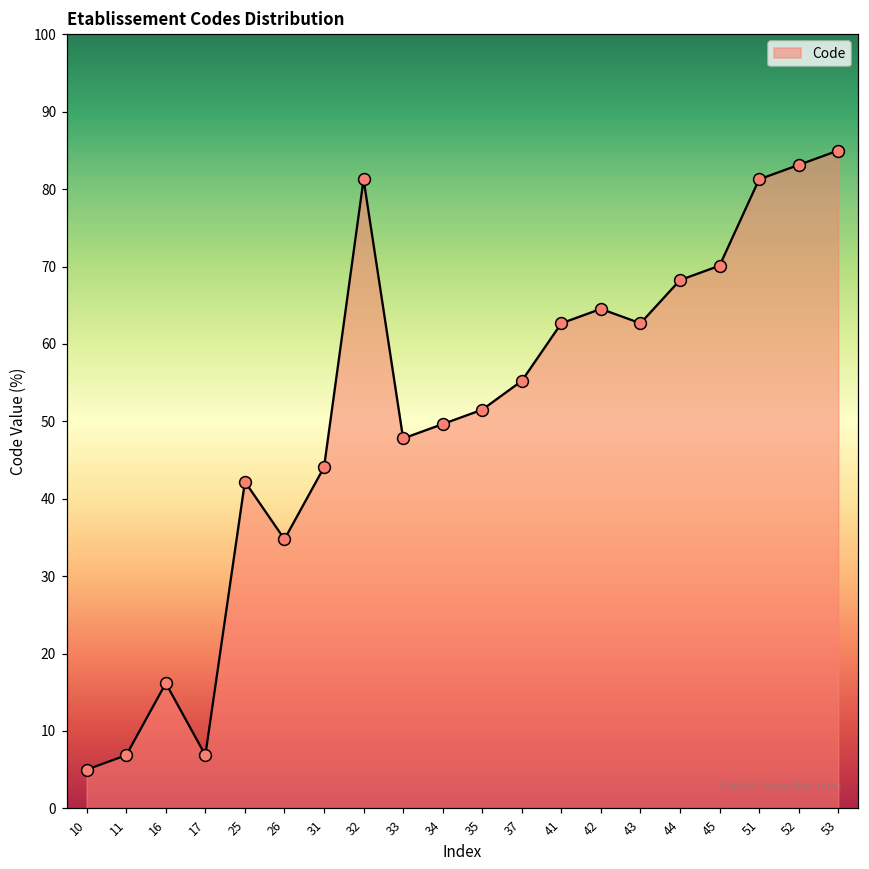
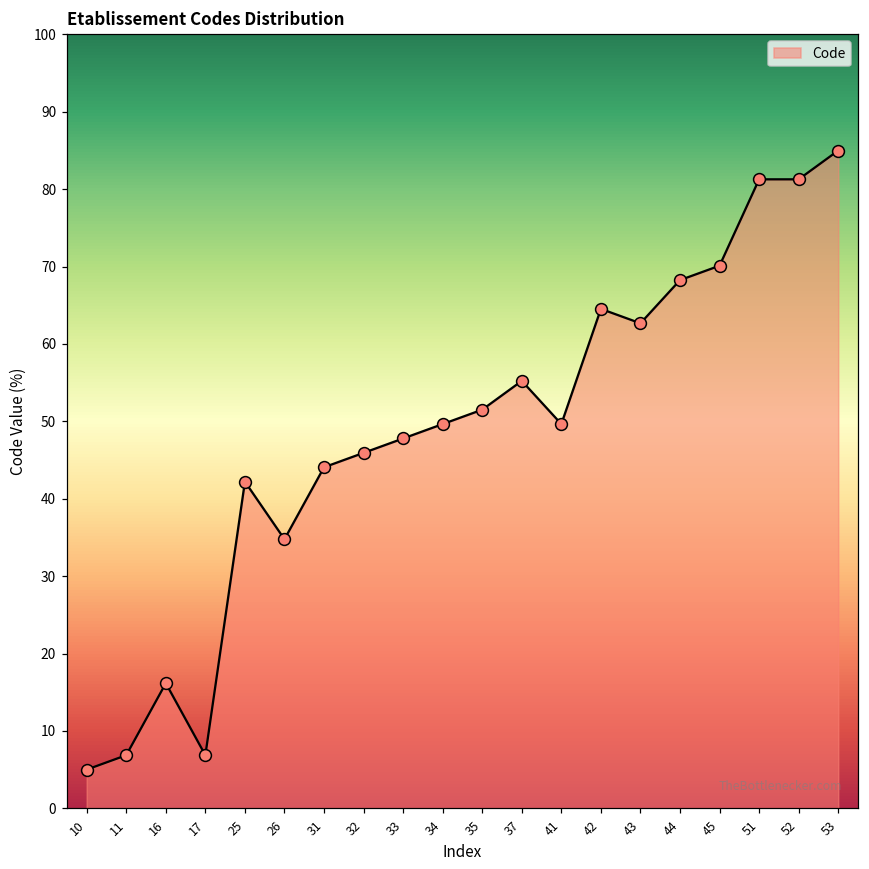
  {
    "10": 5,
    "11": 7,
    "16": 16,
    "17": 7,
    "25": 42,
    "26": 35,
    "31": 44,
-   "32": 81,
+   "32": 46,
    "33": 48,
    "34": 50,
    "35": 52,
    "37": 55,
-   "41": 63,
+   "41": 50,
    "42": 65,
    "43": 63,
    "44": 68,
    "45": 70,
    "51": 81,
-   "52": 83,
+   "52": 81,
    "53": 85
  }
